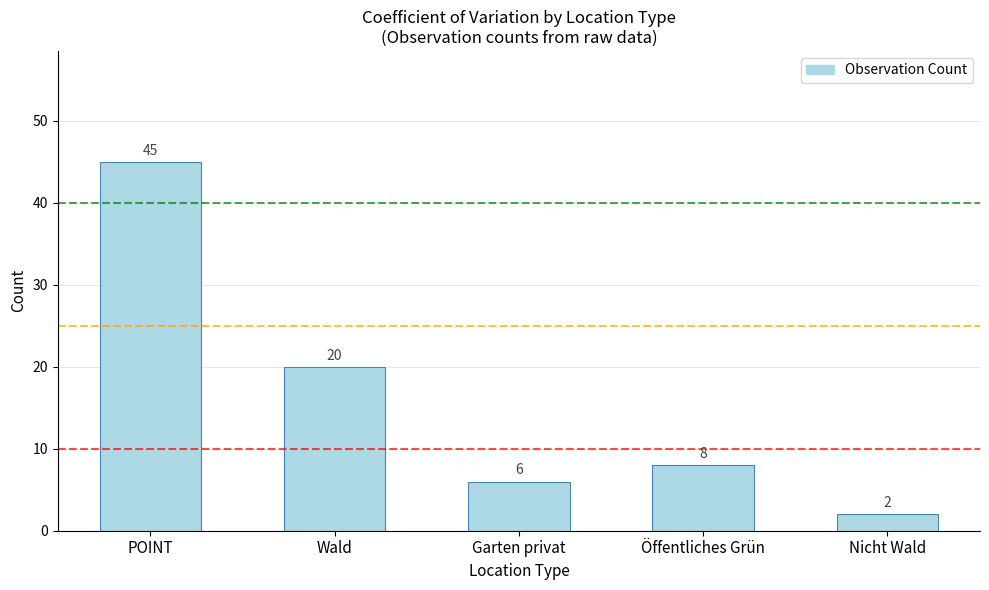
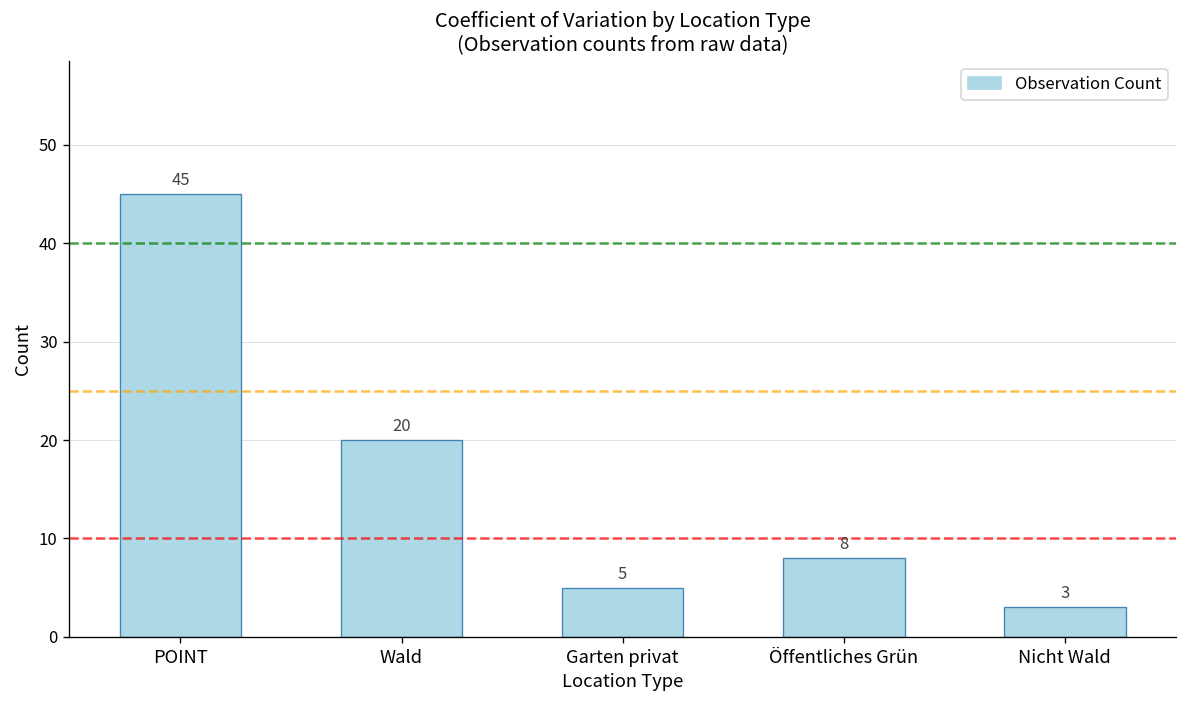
  {
    "POINT": 45,
    "Wald": 20,
-   "Garten privat": 6,
+   "Garten privat": 5,
    "Öffentliches Grün": 8,
-   "Nicht Wald": 2
+   "Nicht Wald": 3
  }
